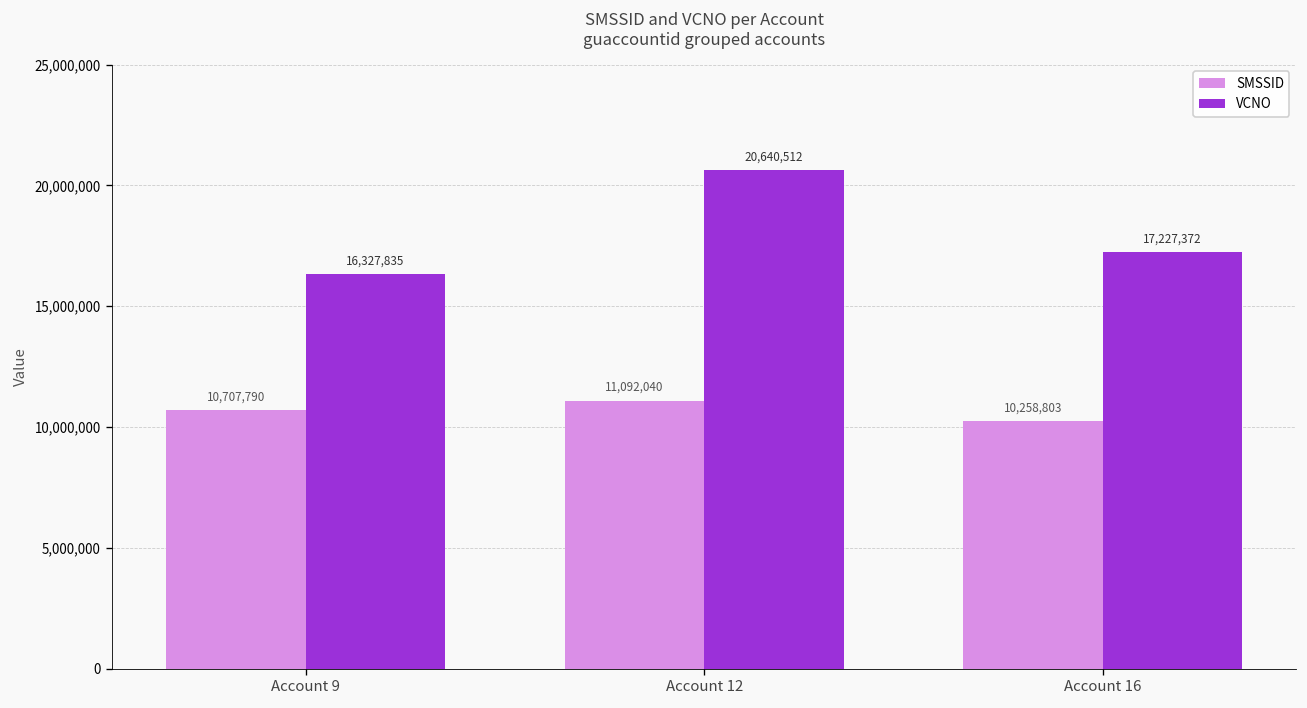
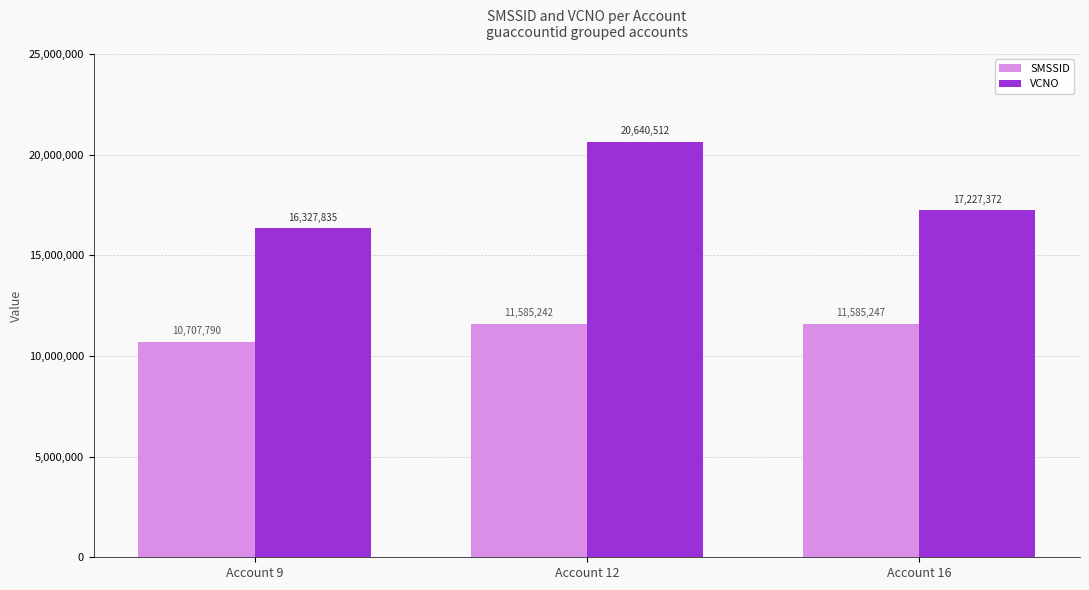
  {
    "SMSSID": {
      "Account 9": "10,707,790",
-     "Account 12": "11,092,040",
-     "Account 16": "10,258,803"
+     "Account 12": "11,585,242",
+     "Account 16": "11,585,247"
    },
    "VCNO": {
      "Account 9": "16,327,835",
      "Account 12": "20,640,512",
      "Account 16": "17,227,372"
    }
  }
